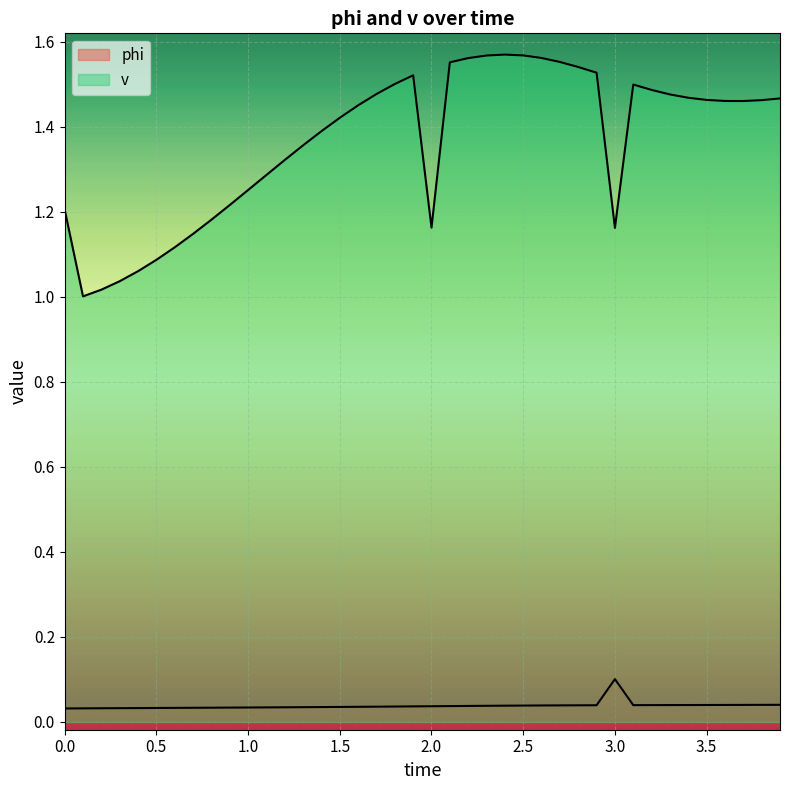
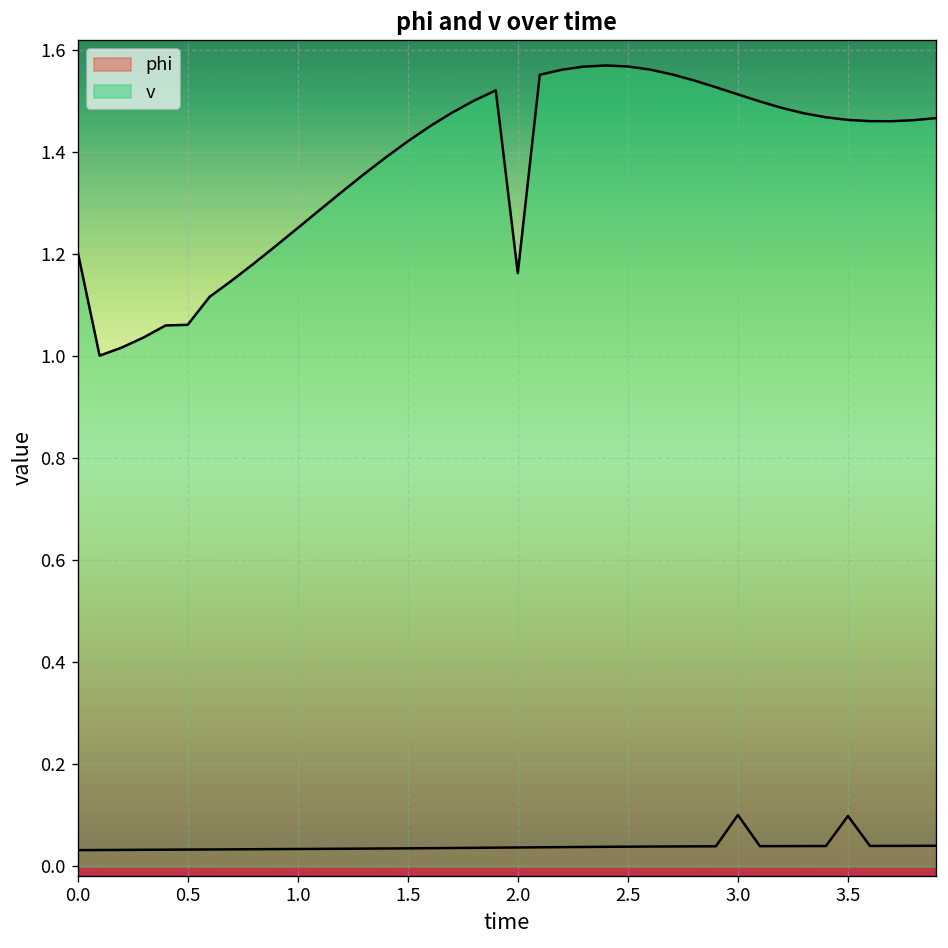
  {
    "phi": {
      "0.0": 0.03,
      "0.5": 0.03,
      "1.0": 0.03,
      "1.5": 0.04,
      "2.0": 0.04,
      "2.5": 0.04,
      "3.0": 0.10,
-     "3.5": 0.04
+     "3.5": 0.10
    },
    "v": {
      "0.0": 1.21,
-     "0.5": 1.09,
+     "0.5": 1.06,
      "1.0": 1.25,
      "1.5": 1.42,
      "2.0": 1.16,
      "2.5": 1.57,
-     "3.0": 1.16,
+     "3.0": 1.51,
      "3.5": 1.46
    }
  }
